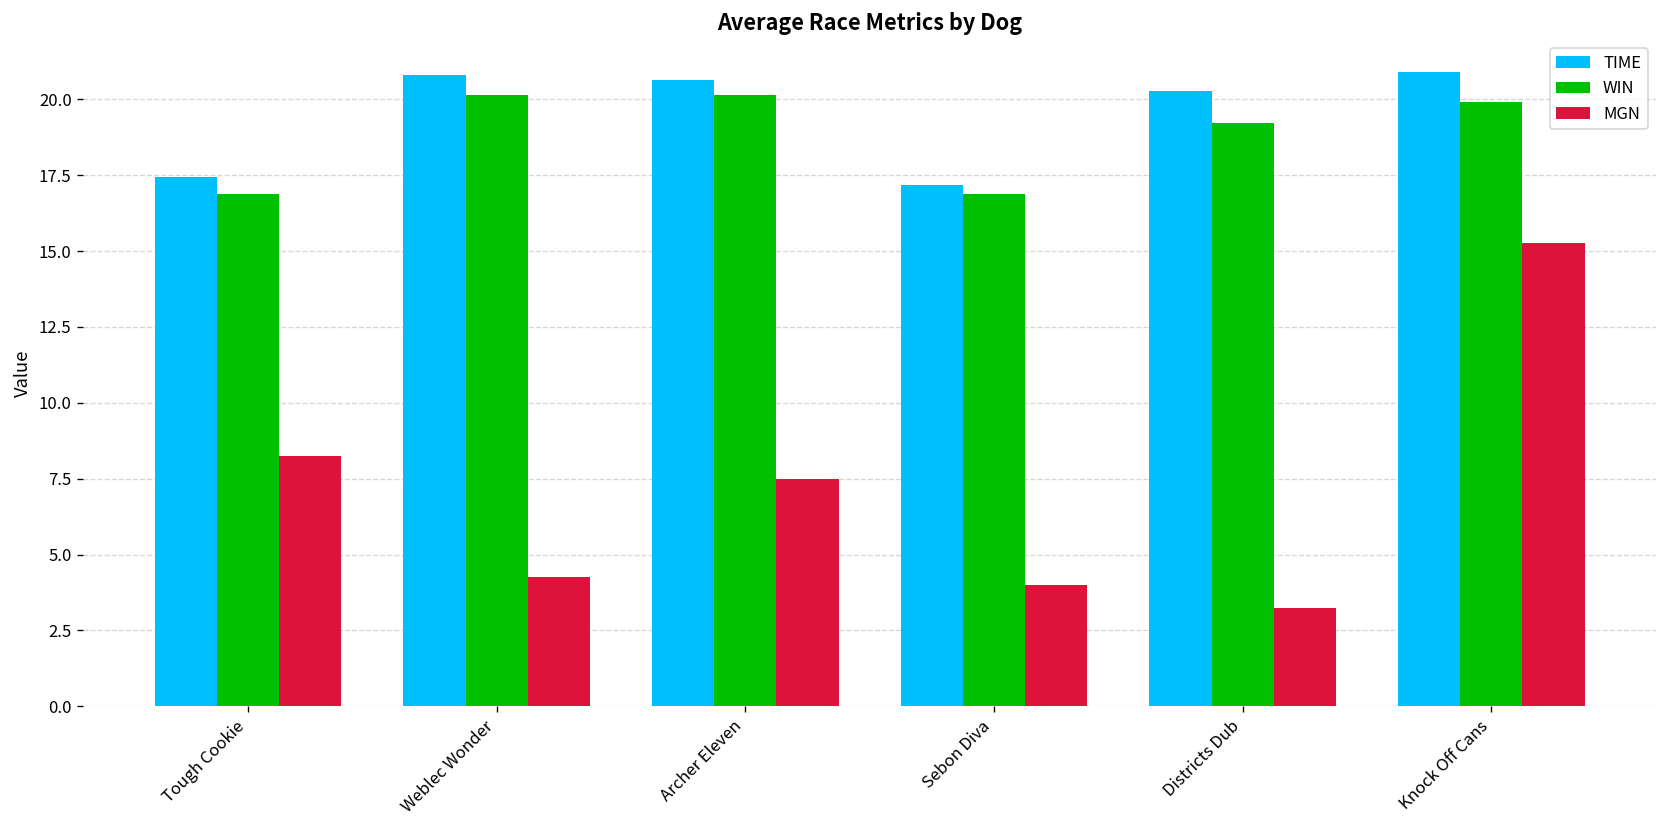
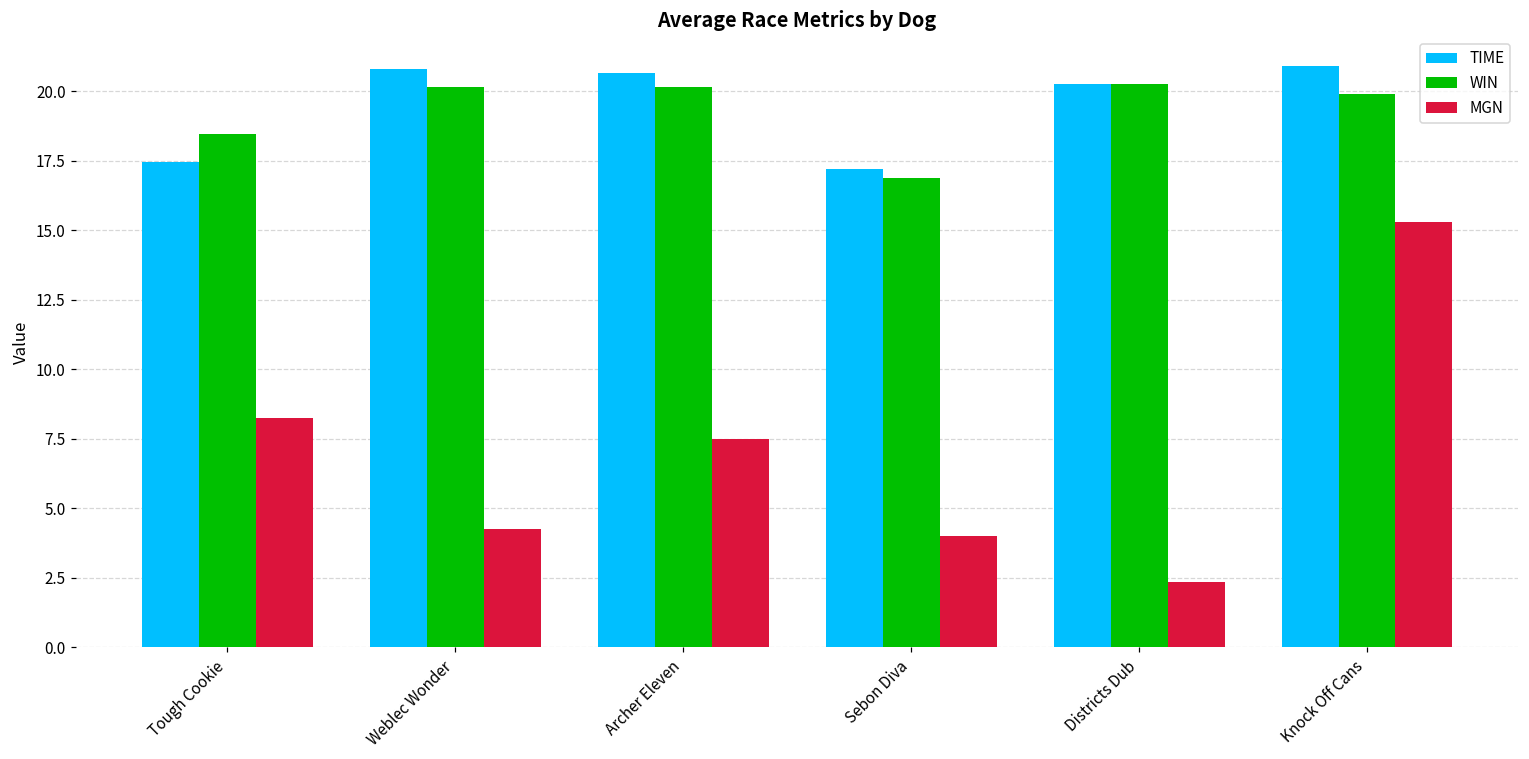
  {
    "TIME": {
      "Tough Cookie": 17.5,
      "Weblec Wonder": 20.8,
      "Archer Eleven": 20.7,
      "Sebon Diva": 17.2,
      "Districts Dub": 20.3,
      "Knock Off Cans": 20.9
    },
    "WIN": {
-     "Tough Cookie": 16.9,
+     "Tough Cookie": 18.4,
      "Weblec Wonder": 20.2,
      "Archer Eleven": 20.2,
      "Sebon Diva": 16.9,
-     "Districts Dub": 19.2,
+     "Districts Dub": 20.3,
      "Knock Off Cans": 19.9
    },
    "MGN": {
      "Tough Cookie": 8.3,
      "Weblec Wonder": 4.3,
      "Archer Eleven": 7.5,
      "Sebon Diva": 4.0,
-     "Districts Dub": 3.3,
+     "Districts Dub": 2.4,
      "Knock Off Cans": 15.3
    }
  }
